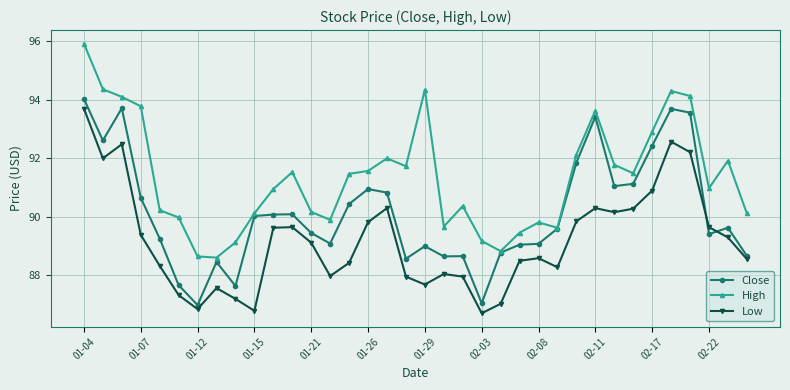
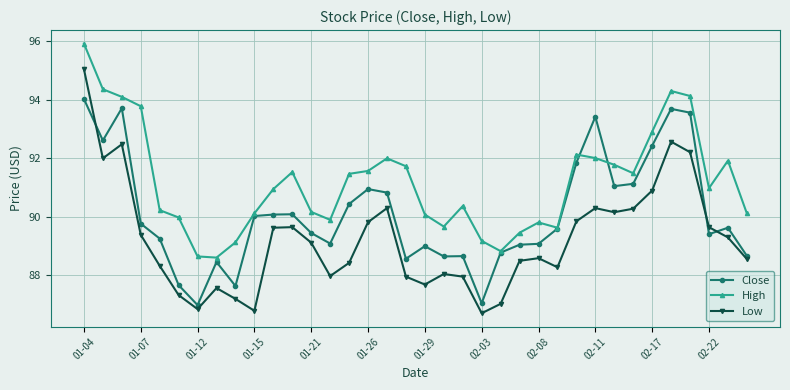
  {
    "Close": {
      "01-04": 94.0,
-     "01-07": 90.7,
+     "01-07": 89.8,
      "01-12": 87.0,
      "01-15": 90.0,
      "01-21": 89.4,
      "01-26": 90.9,
      "01-29": 89.0,
      "02-03": 87.1,
      "02-08": 89.1,
      "02-11": 93.4,
      "02-17": 92.4,
      "02-22": 89.4
    },
    "High": {
      "01-04": 95.9,
      "01-07": 93.8,
      "01-12": 88.7,
      "01-15": 90.1,
      "01-21": 90.2,
      "01-26": 91.6,
-     "01-29": 94.3,
+     "01-29": 90.1,
      "02-03": 89.2,
      "02-08": 89.8,
-     "02-11": 93.6,
+     "02-11": 92.0,
      "02-17": 92.9,
      "02-22": 91.0
    },
    "Low": {
-     "01-04": 93.7,
+     "01-04": 95.0,
      "01-07": 89.4,
      "01-12": 86.8,
      "01-15": 86.8,
      "01-21": 89.1,
      "01-26": 89.8,
      "01-29": 87.7,
      "02-03": 86.7,
      "02-08": 88.6,
      "02-11": 90.3,
      "02-17": 90.9,
      "02-22": 89.6
    }
  }
